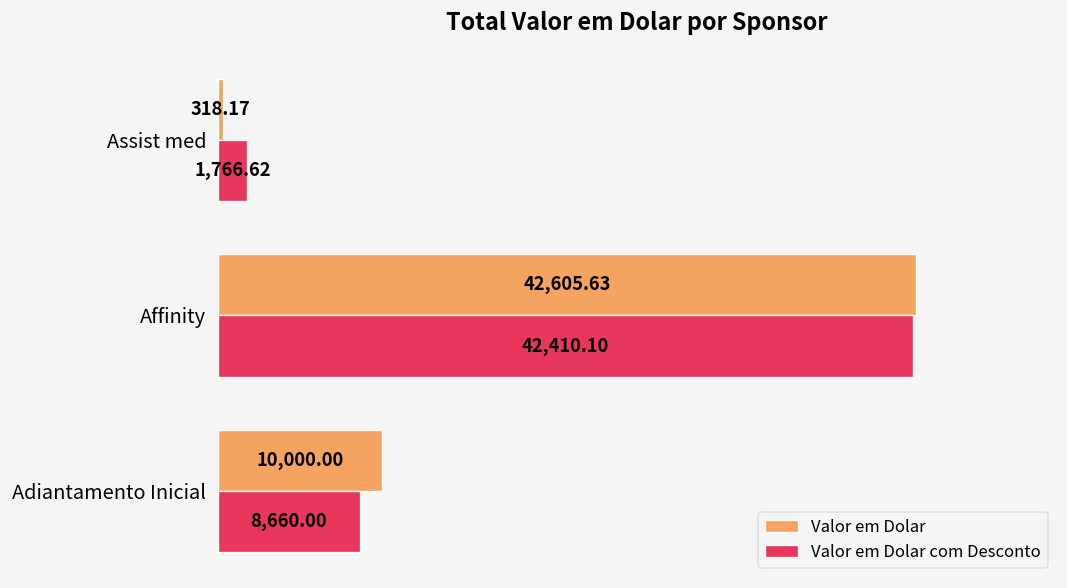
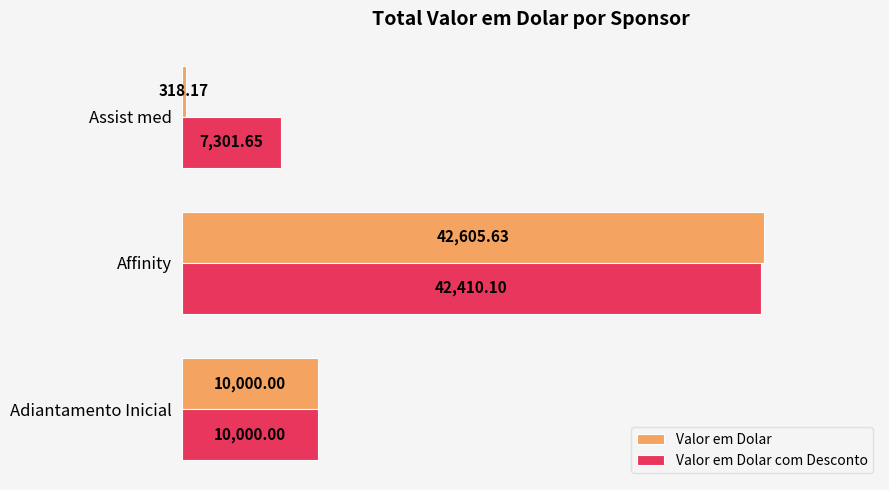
  {
    "Valor em Dolar": {
      "Assist med": "318.17",
      "Affinity": "42,605.63",
      "Adiantamento Inicial": "10,000.00"
    },
    "Valor em Dolar com Desconto": {
-     "Assist med": "1,766.62",
+     "Assist med": "7,301.65",
      "Affinity": "42,410.10",
-     "Adiantamento Inicial": "8,660.00"
+     "Adiantamento Inicial": "10,000.00"
    }
  }
